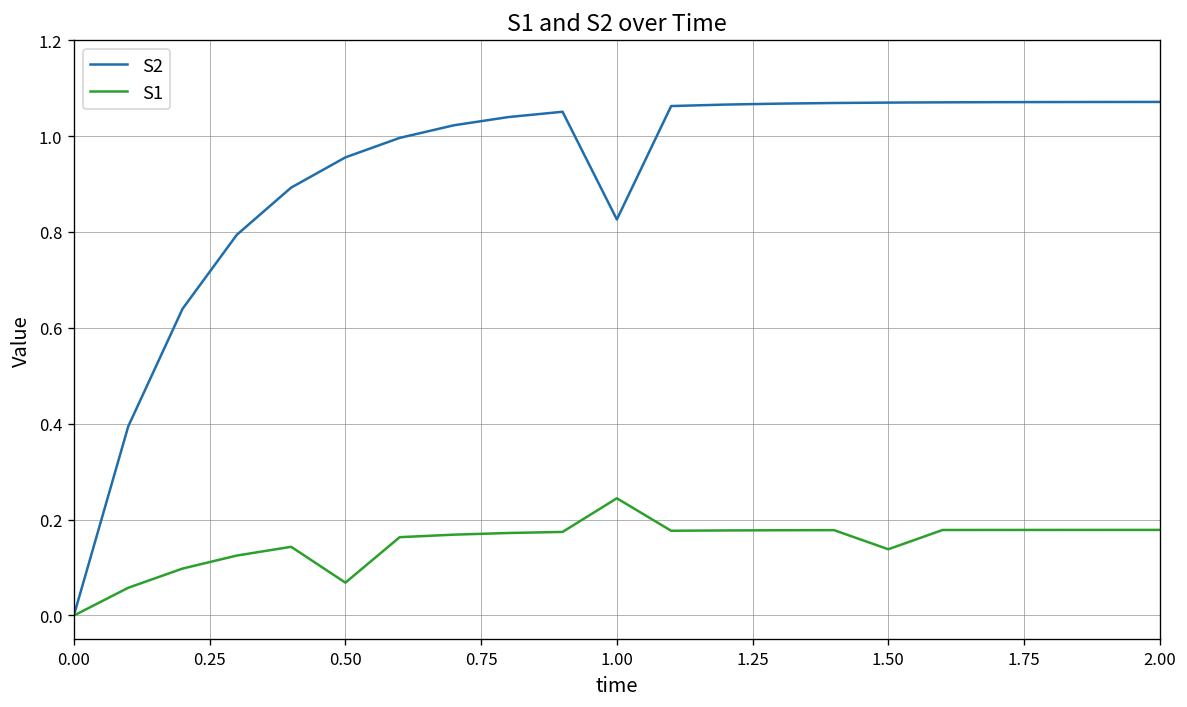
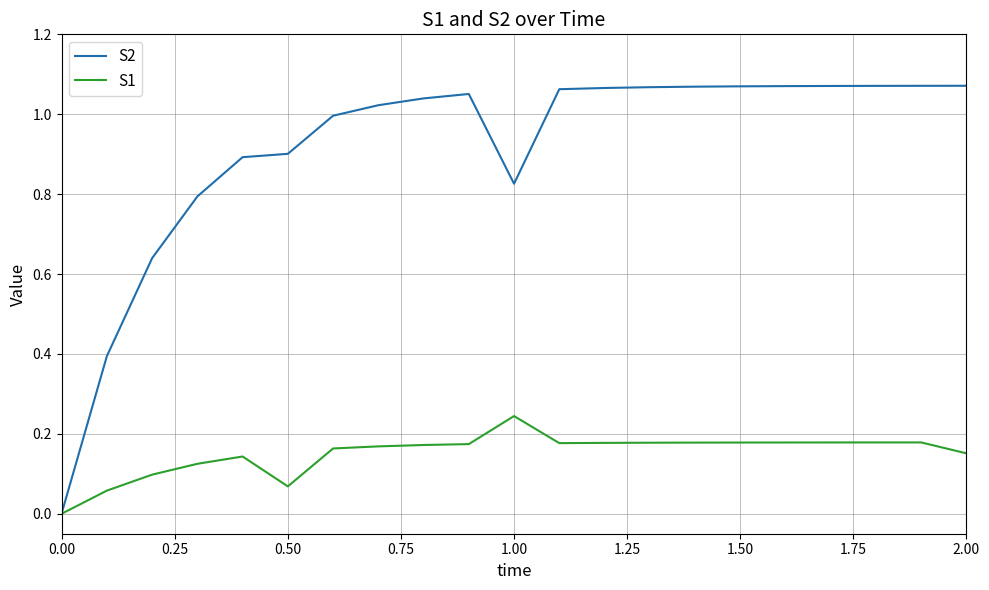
  {
    "S2": {
-     "0.50": 0.96,
+     "0.50": 0.90,
      "1.00": 0.83,
      "1.50": 1.07,
      "2.00": 1.07
    },
    "S1": {
      "0.50": 0.07,
      "1.00": 0.24,
-     "1.50": 0.14,
-     "2.00": 0.18
+     "1.50": 0.18,
+     "2.00": 0.15
    }
  }
